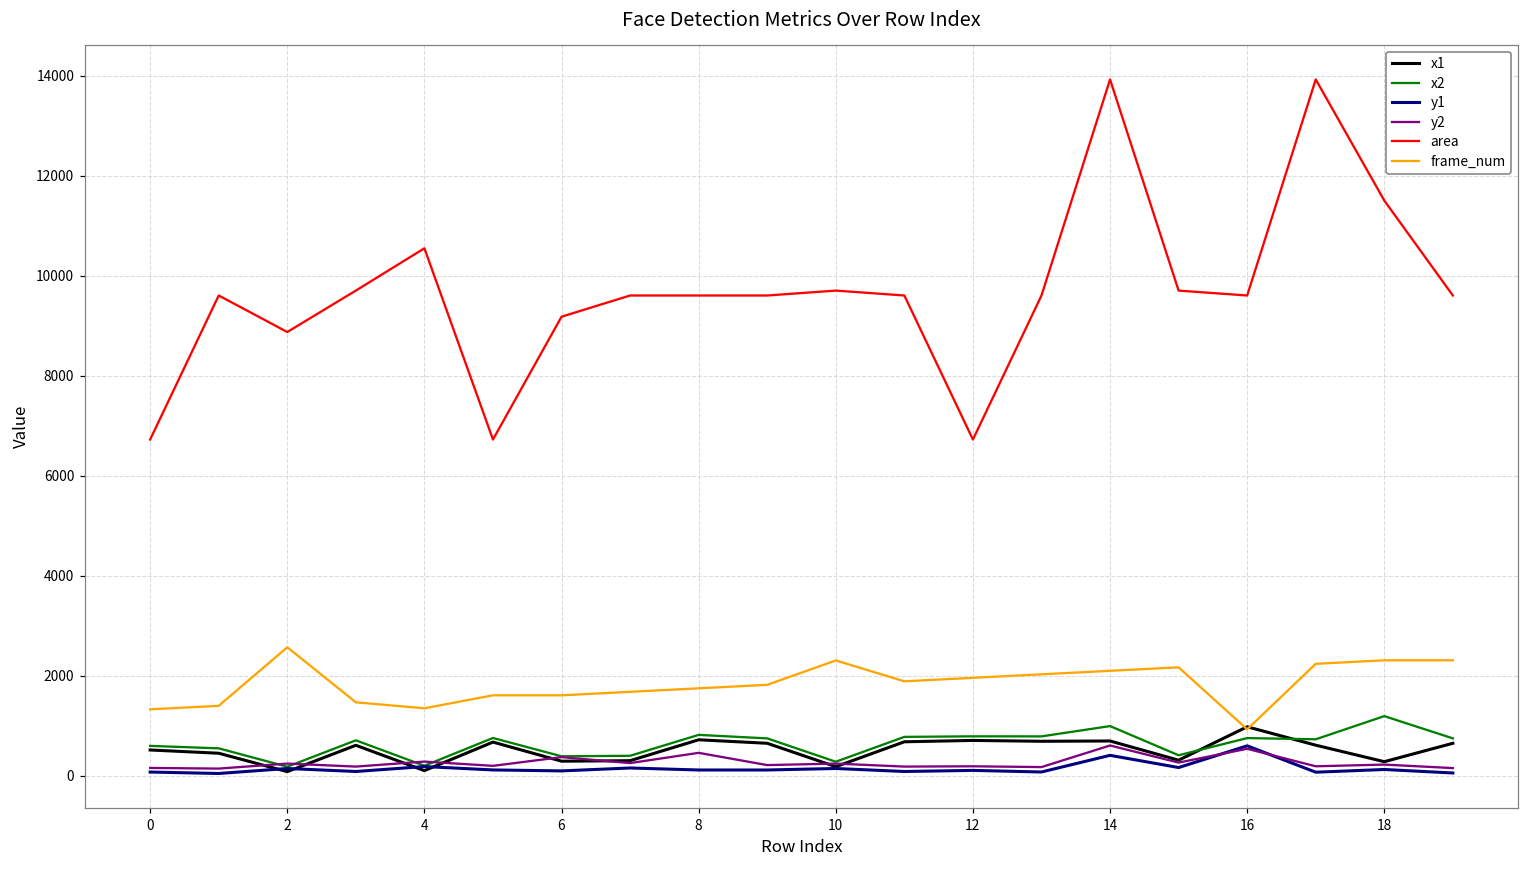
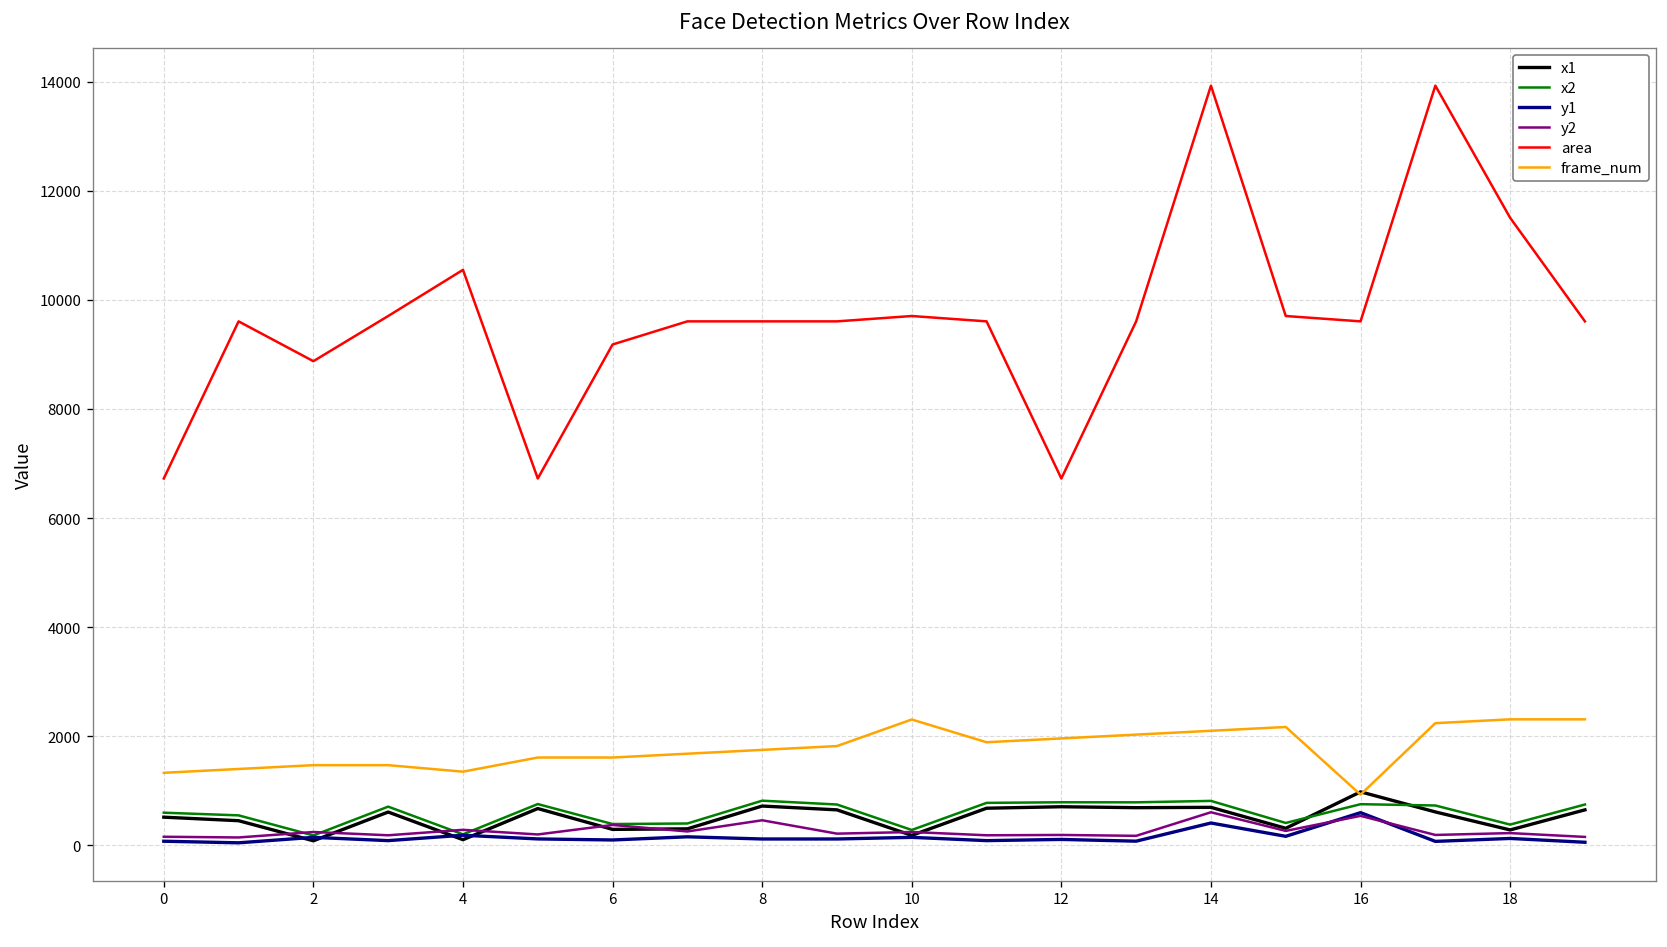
  {
    "x1": {
      "0": 500,
      "2": 100,
      "4": 100,
      "6": 300,
      "8": 700,
      "12": 700,
      "14": 700,
      "18": 300
    },
    "x2": {
      "0": 600,
      "8": 800,
      "12": 800,
-     "14": 1000,
+     "14": 800,
      "16": 800,
-     "18": 1200
+     "18": 400
    },
    "y1": {
      "0": 100,
      "6": 100,
      "8": 100,
      "12": 100,
      "14": 400,
      "16": 600,
      "18": 100
    },
    "y2": {
      "0": 200,
      "2": 200,
      "4": 300,
      "8": 500,
      "12": 200,
      "14": 600,
      "16": 500,
      "18": 200
    },
    "area": {
      "0": 6700,
      "2": 8900,
      "4": 10500,
      "6": 9200,
      "8": 9600,
      "10": 9700,
      "12": 6700,
      "14": 13900,
      "16": 9600,
      "18": 11500
    },
    "frame_num": {
      "0": 1300,
-     "2": 2600,
+     "2": 1500,
      "4": 1400,
      "6": 1600,
      "8": 1800,
      "10": 2300,
      "12": 2000,
      "14": 2100,
      "18": 2300
    }
  }
